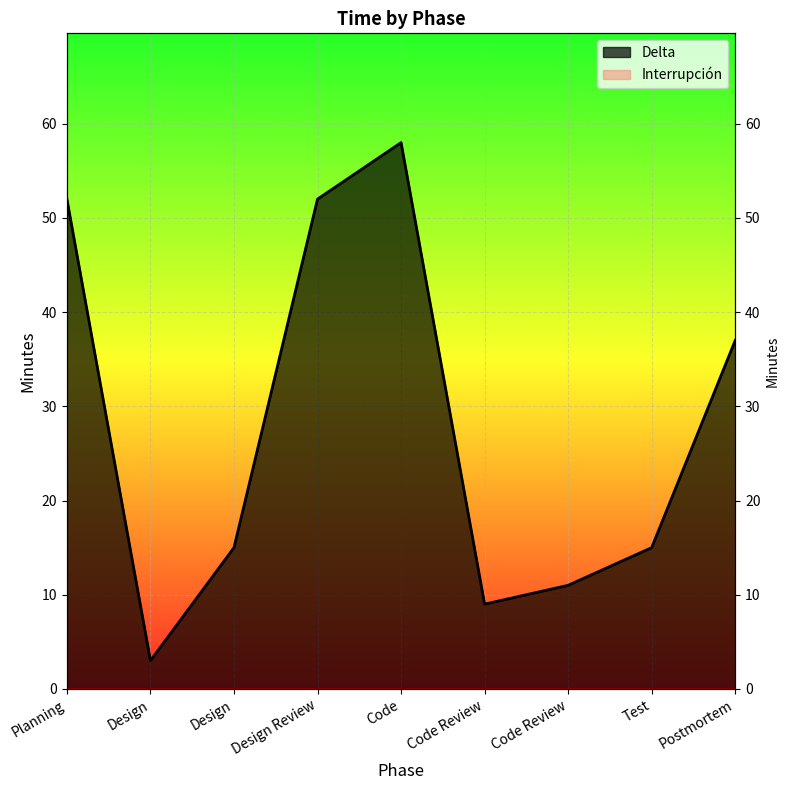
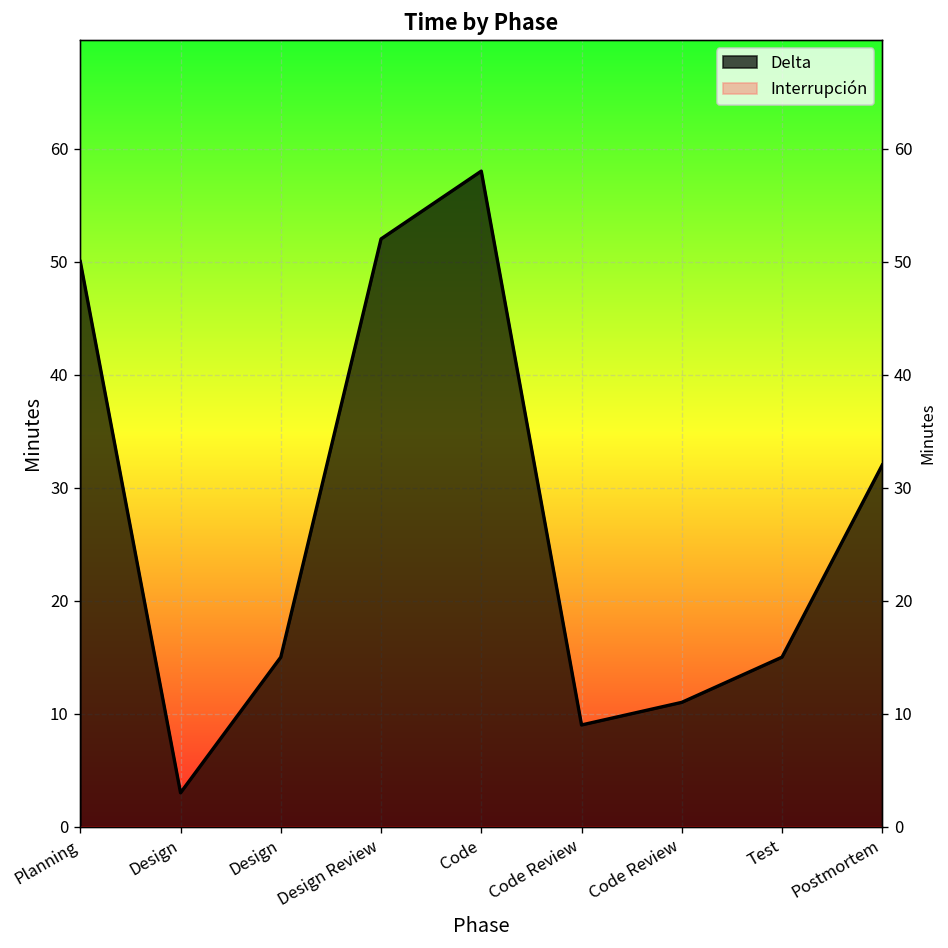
  {
    "Delta": {
-     "Planning": 52,
+     "Planning": 50,
      "Design Review": 52,
      "Code": 58,
      "Test": 15,
-     "Postmortem": 37
+     "Postmortem": 32
    },
    "Interrupción": {
      "Planning": 0,
      "Design Review": 0,
      "Code": 0,
      "Test": 0,
      "Postmortem": 0
    }
  }
